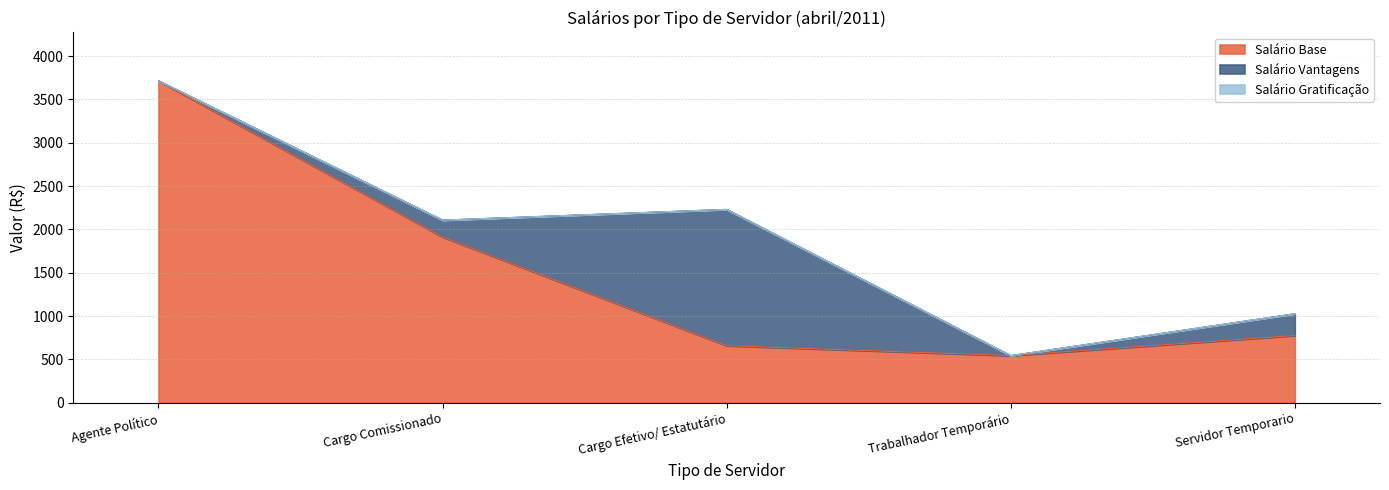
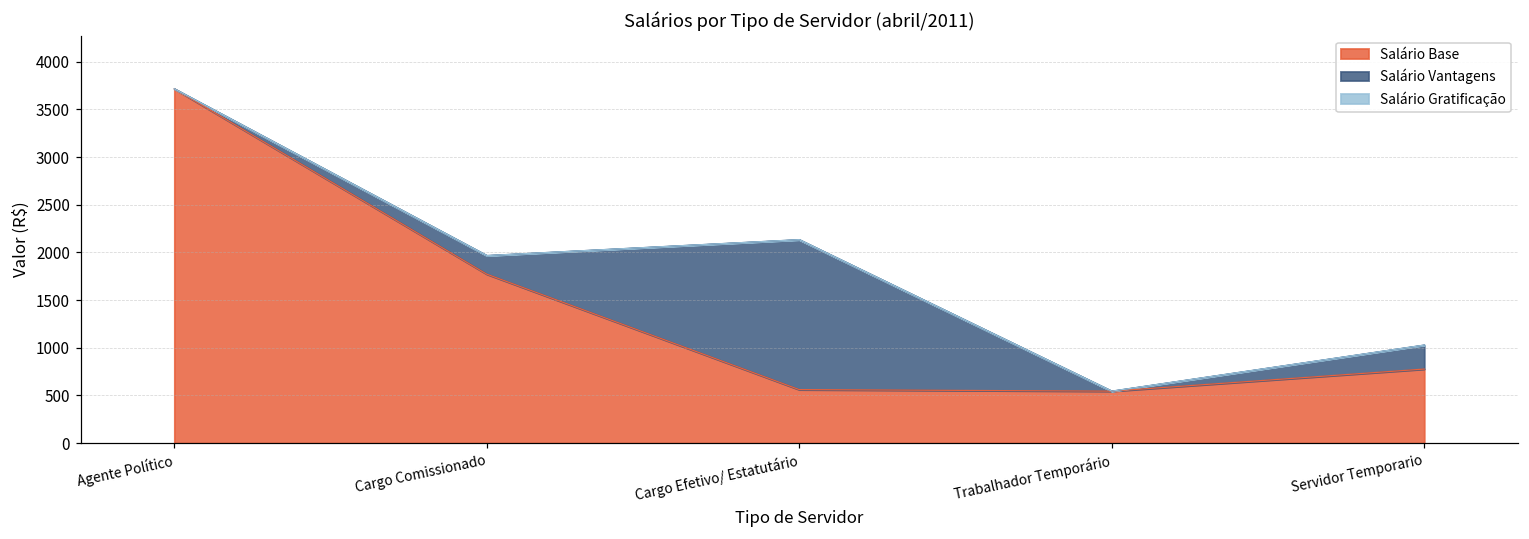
  {
    "Salário Base": {
-     "Cargo Comissionado": 1900,
-     "Cargo Efetivo/ Estatutário": 700,
+     "Cargo Comissionado": 1800,
+     "Cargo Efetivo/ Estatutário": 600,
      "Servidor Temporario": 800
    }
  }
